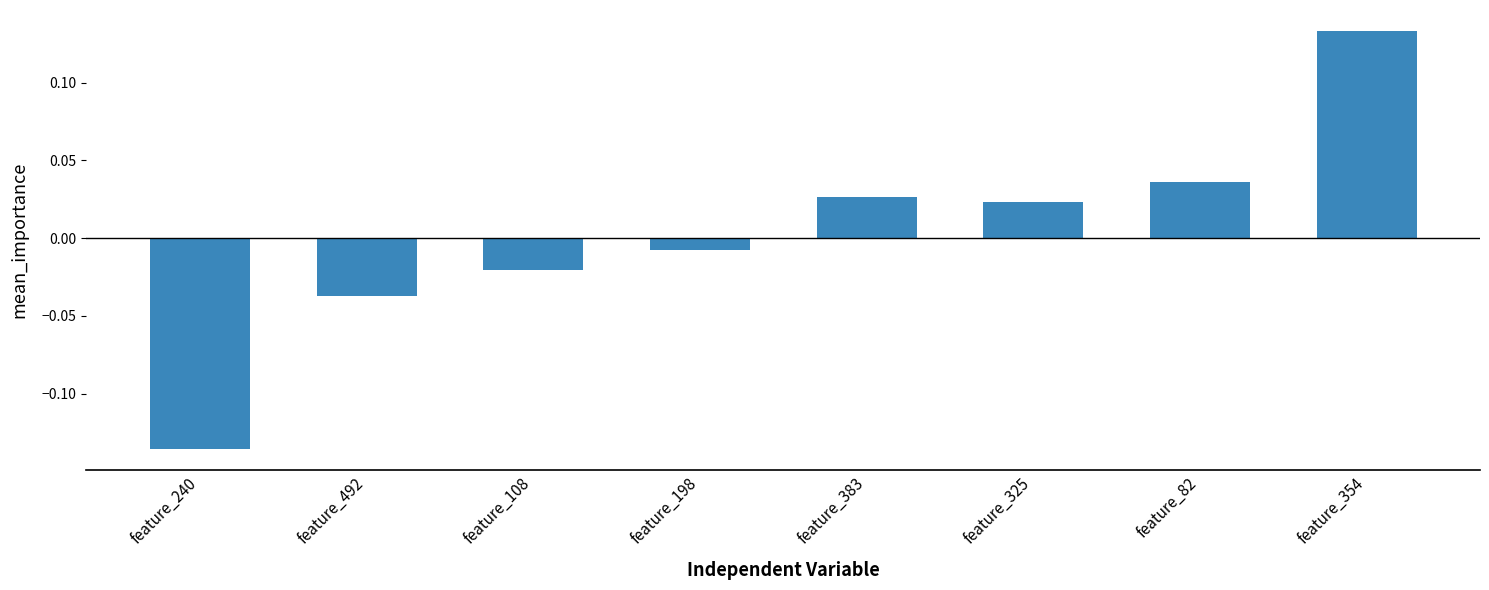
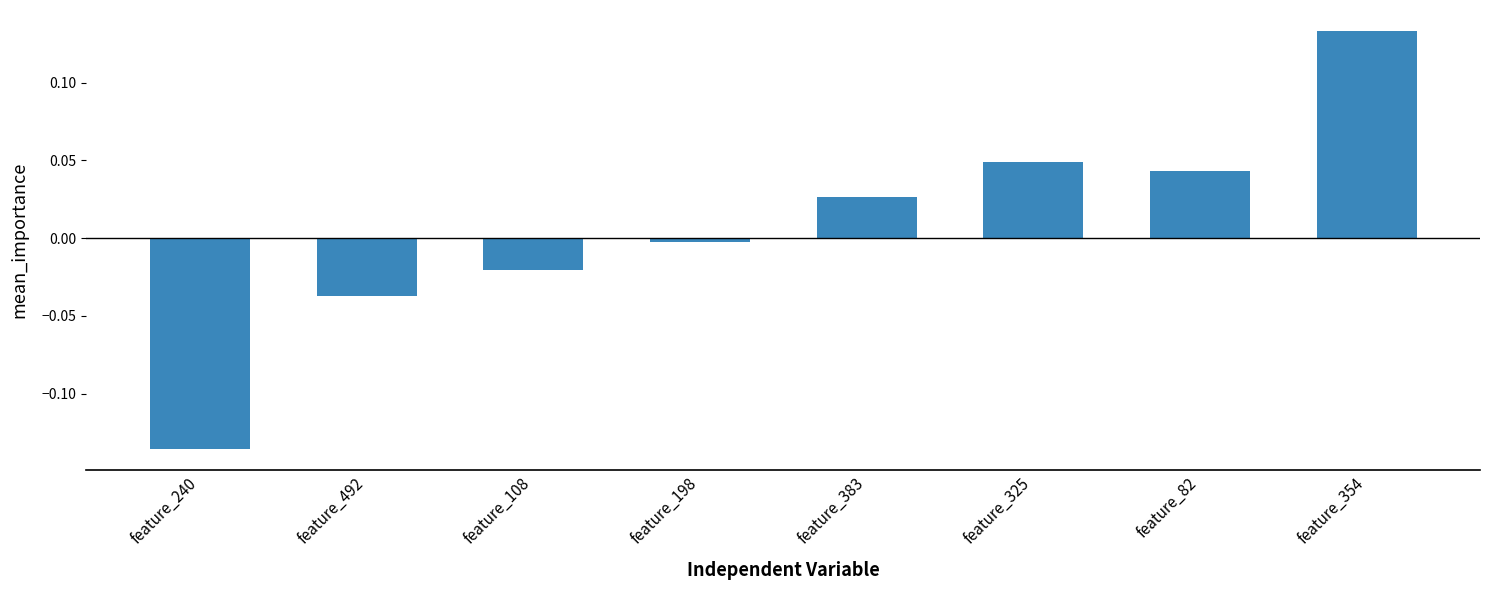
  {
    "feature_240": -0.136,
    "feature_492": -0.037,
    "feature_108": -0.021,
-   "feature_198": -0.008,
+   "feature_198": -0.003,
    "feature_383": 0.026,
-   "feature_325": 0.023,
-   "feature_82": 0.036,
+   "feature_325": 0.049,
+   "feature_82": 0.043,
    "feature_354": 0.133
  }
